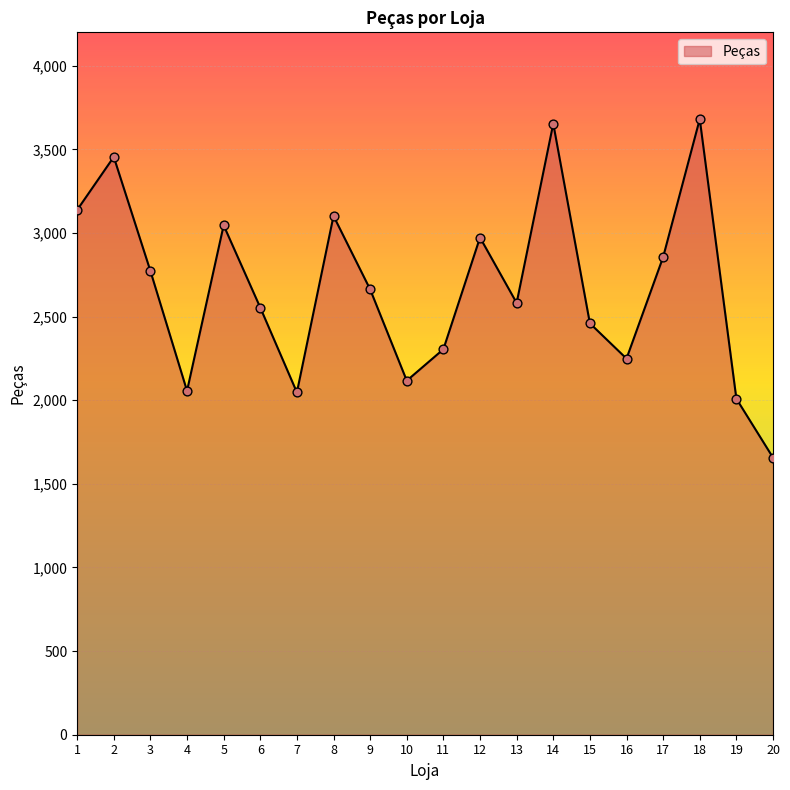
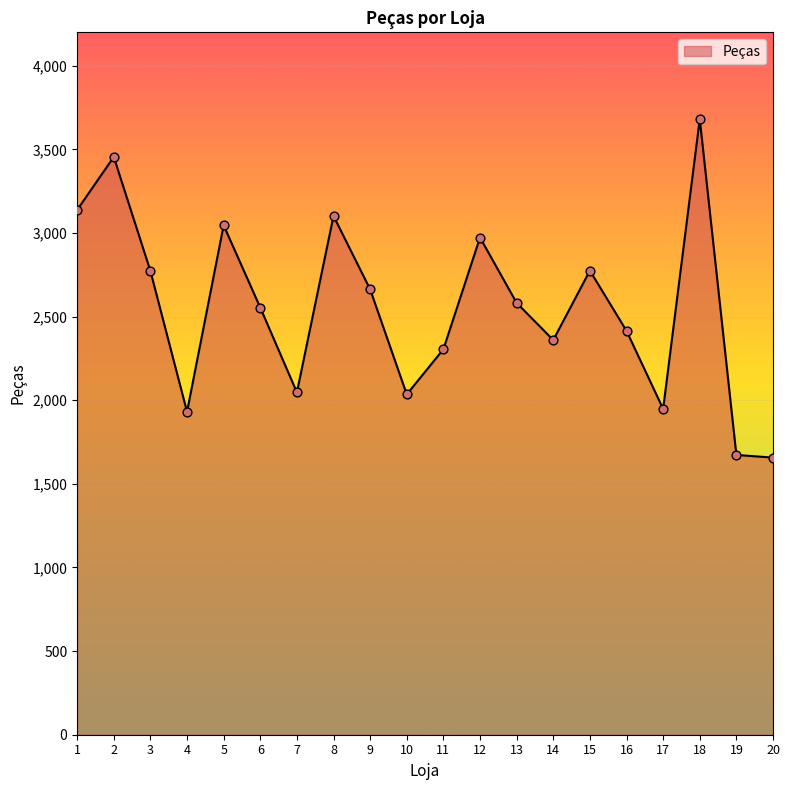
  {
    "1": "3,140",
    "2": "3,460",
    "3": "2,770",
-   "4": "2,060",
+   "4": "1,930",
    "5": "3,050",
    "6": "2,550",
    "7": "2,050",
    "8": "3,100",
    "9": "2,660",
-   "10": "2,120",
+   "10": "2,040",
    "11": "2,310",
    "12": "2,970",
    "13": "2,580",
-   "14": "3,650",
-   "15": "2,460",
-   "16": "2,250",
-   "17": "2,860",
+   "14": "2,360",
+   "15": "2,780",
+   "16": "2,420",
+   "17": "1,950",
    "18": "3,680",
-   "19": "2,010",
+   "19": "1,670",
    "20": "1,660"
  }
